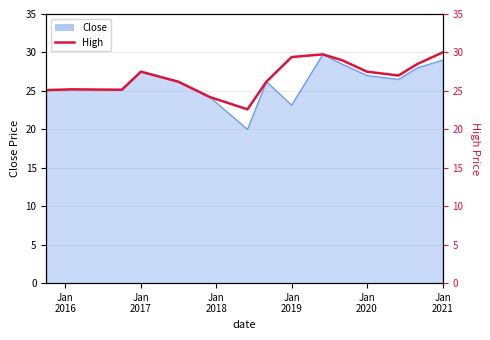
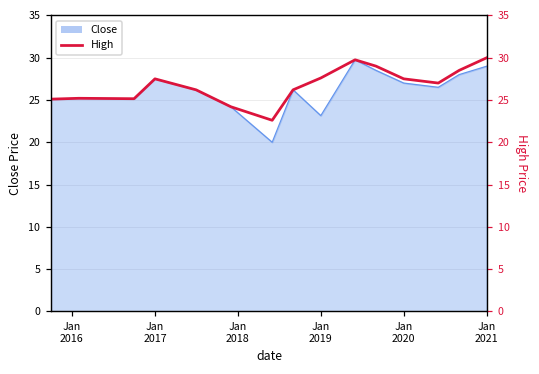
  {
    "High": {
      "Jan 2017": 28,
-     "Jan 2019": 29,
+     "Jan 2019": 28,
      "Jan 2020": 28,
      "Jan 2021": 30
    }
  }
